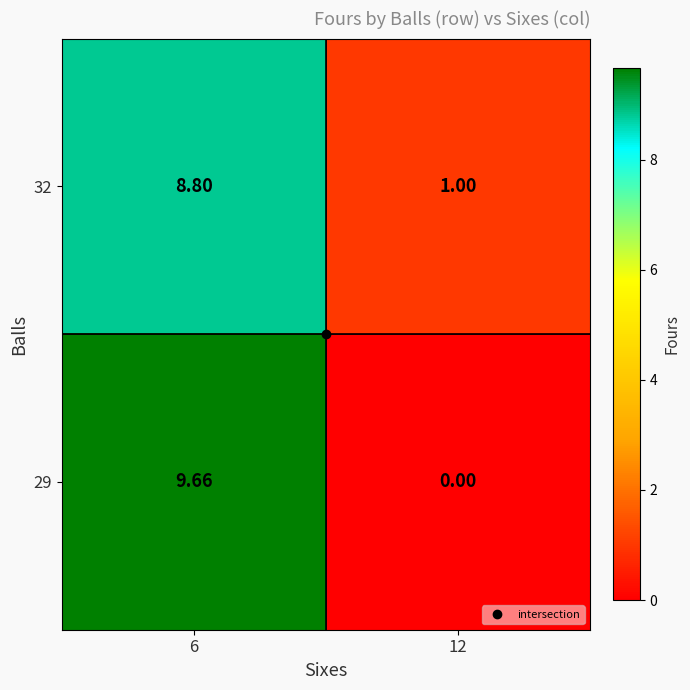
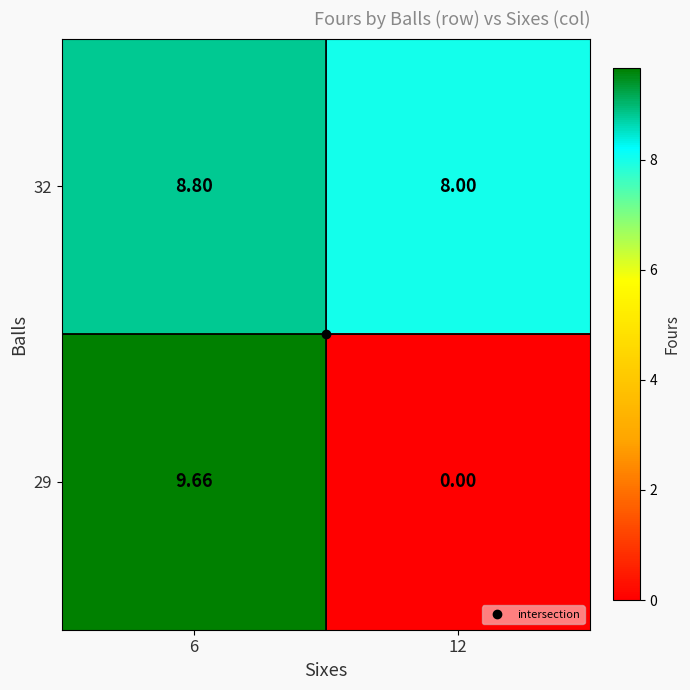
  {
    "32": {
      "6": 8.80,
-     "12": 1.00
+     "12": 8.00
    },
    "29": {
      "6": 9.66,
      "12": 0.00
    }
  }
